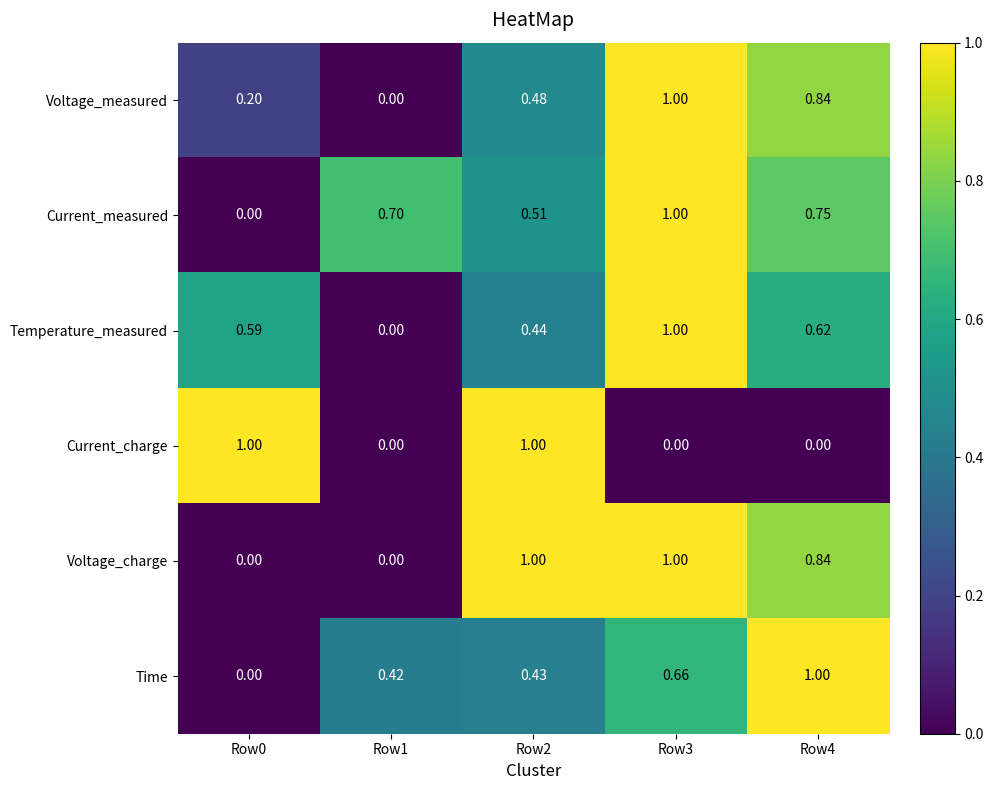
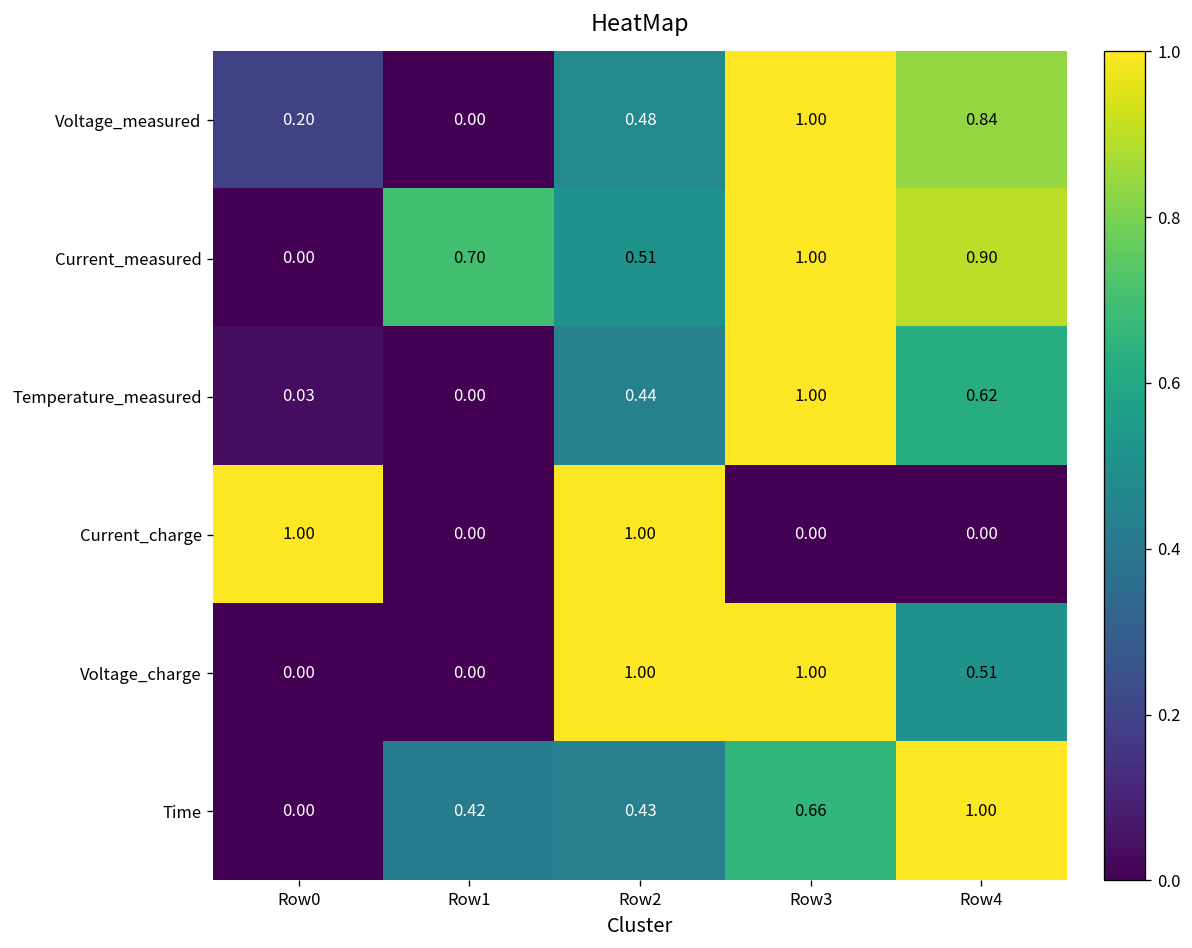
  {
    "Voltage_measured": {
      "Row0": 0.20,
      "Row1": 0.00,
      "Row2": 0.48,
      "Row3": 1.00,
      "Row4": 0.84
    },
    "Current_measured": {
      "Row0": 0.00,
      "Row1": 0.70,
      "Row2": 0.51,
      "Row3": 1.00,
-     "Row4": 0.75
+     "Row4": 0.90
    },
    "Temperature_measured": {
-     "Row0": 0.59,
+     "Row0": 0.03,
      "Row1": 0.00,
      "Row2": 0.44,
      "Row3": 1.00,
      "Row4": 0.62
    },
    "Current_charge": {
      "Row0": 1.00,
      "Row1": 0.00,
      "Row2": 1.00,
      "Row3": 0.00,
      "Row4": 0.00
    },
    "Voltage_charge": {
      "Row0": 0.00,
      "Row1": 0.00,
      "Row2": 1.00,
      "Row3": 1.00,
-     "Row4": 0.84
+     "Row4": 0.51
    },
    "Time": {
      "Row0": 0.00,
      "Row1": 0.42,
      "Row2": 0.43,
      "Row3": 0.66,
      "Row4": 1.00
    }
  }
